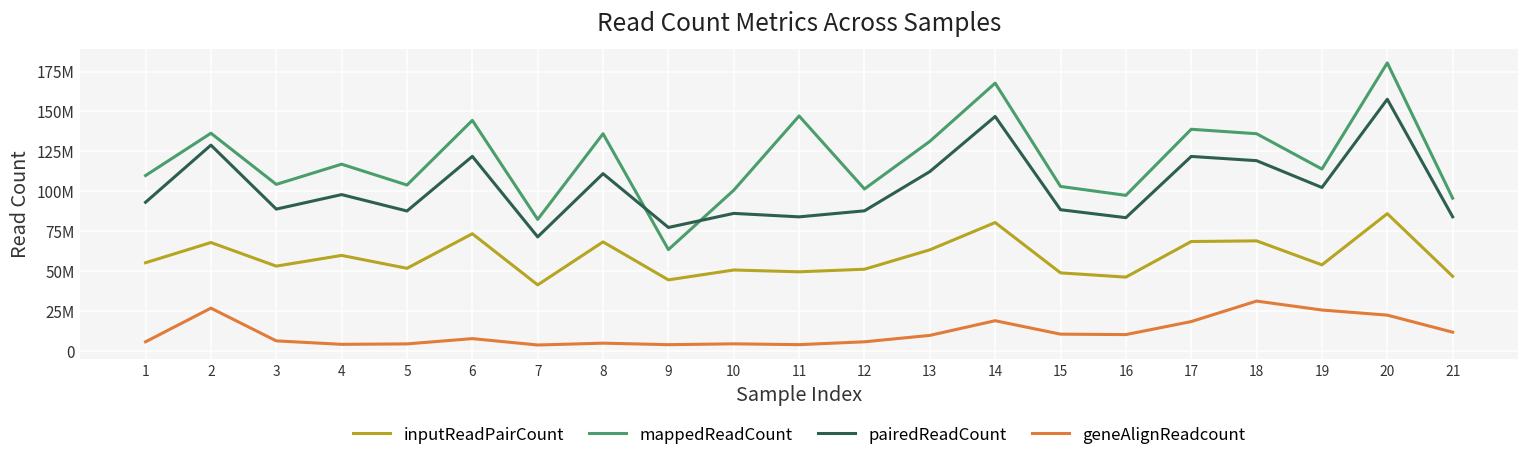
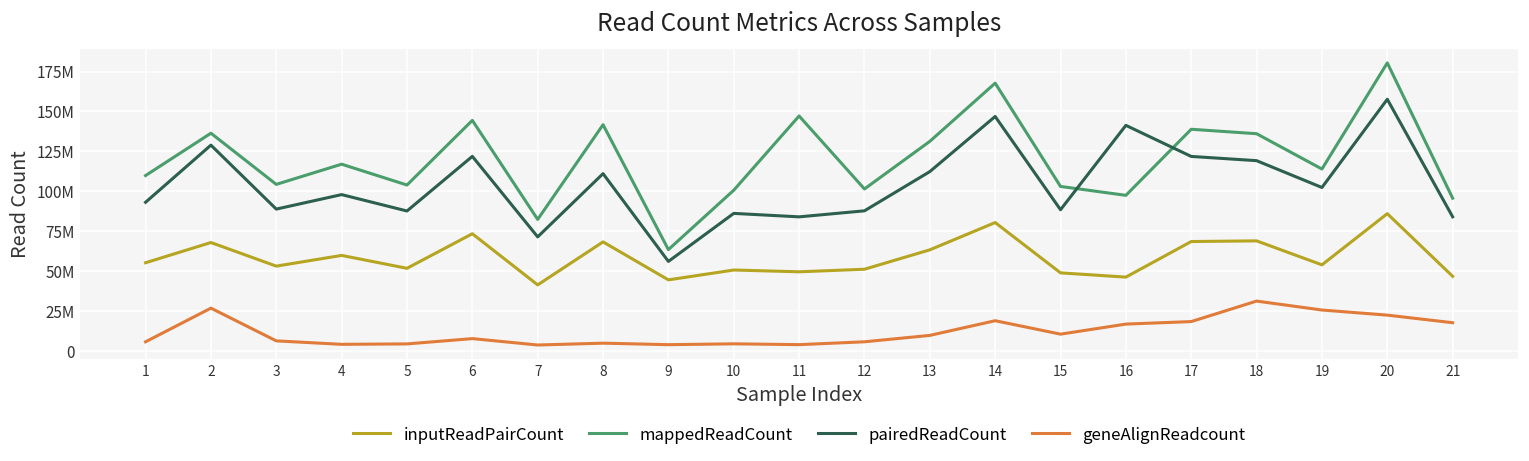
  {
    "inputReadPairCount": {
      "1": 55000000,
      "2": 68000000,
      "3": 53000000,
      "4": 60000000,
      "5": 52000000,
      "6": 73000000,
      "7": 41000000,
      "8": 68000000,
      "9": 45000000,
      "10": 51000000,
      "11": 50000000,
      "12": 51000000,
      "13": 63000000,
      "14": 80000000,
      "15": 49000000,
      "16": 46000000,
      "17": 69000000,
      "18": 69000000,
      "19": 54000000,
      "20": 86000000,
      "21": 47000000
    },
    "mappedReadCount": {
      "1": 110000000,
      "2": 136000000,
      "3": 104000000,
      "4": 117000000,
      "5": 104000000,
      "6": 144000000,
      "7": 82000000,
-     "8": 136000000,
+     "8": 142000000,
      "9": 63000000,
      "10": 101000000,
      "11": 147000000,
      "12": 101000000,
      "13": 131000000,
      "14": 168000000,
      "15": 103000000,
      "16": 97000000,
      "17": 139000000,
      "18": 136000000,
      "19": 114000000,
      "20": 180000000,
      "21": 96000000
    },
    "pairedReadCount": {
      "1": 93000000,
      "2": 129000000,
      "3": 89000000,
      "4": 98000000,
      "5": 88000000,
      "6": 122000000,
      "7": 71000000,
      "8": 111000000,
-     "9": 77000000,
+     "9": 56000000,
      "10": 86000000,
      "11": 84000000,
      "12": 88000000,
      "13": 112000000,
      "14": 147000000,
      "15": 88000000,
-     "16": 83000000,
+     "16": 141000000,
      "17": 122000000,
      "18": 119000000,
      "19": 102000000,
      "20": 158000000,
      "21": 84000000
    },
    "geneAlignReadcount": {
      "1": 6000000,
      "2": 27000000,
      "3": 6000000,
      "4": 4000000,
      "5": 4000000,
      "6": 8000000,
      "7": 4000000,
      "8": 5000000,
      "9": 4000000,
      "10": 4000000,
      "11": 4000000,
      "12": 6000000,
      "13": 10000000,
      "14": 19000000,
      "15": 11000000,
-     "16": 10000000,
+     "16": 17000000,
      "17": 18000000,
      "18": 31000000,
      "19": 26000000,
      "20": 22000000,
-     "21": 12000000
+     "21": 18000000
    }
  }
